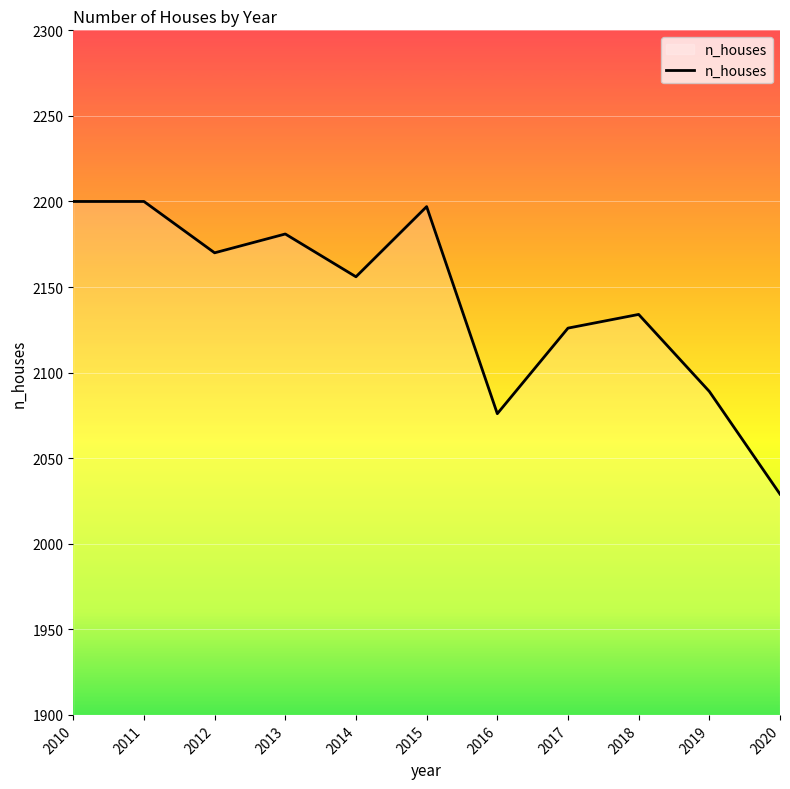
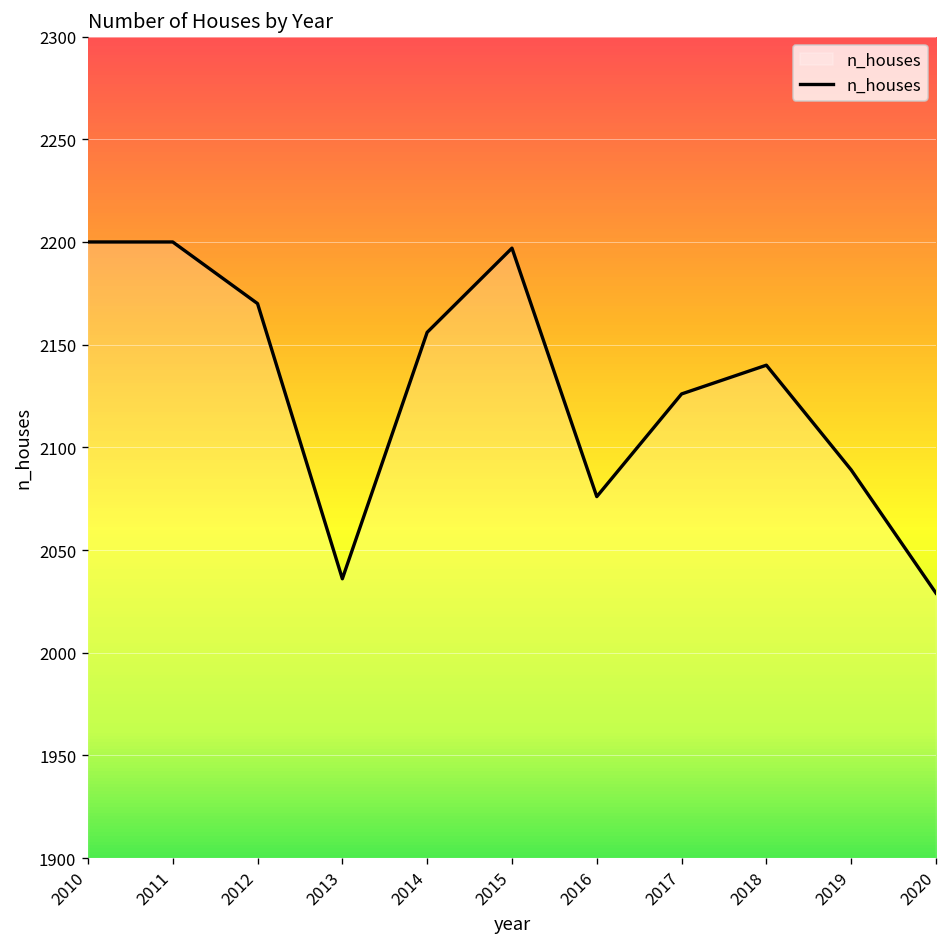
  {
    "2010": 2200,
    "2011": 2200,
    "2012": 2170,
-   "2013": 2181,
+   "2013": 2036,
    "2014": 2156,
    "2015": 2197,
    "2016": 2076,
    "2017": 2126,
-   "2018": 2134,
+   "2018": 2140,
    "2019": 2089,
    "2020": 2029
  }
